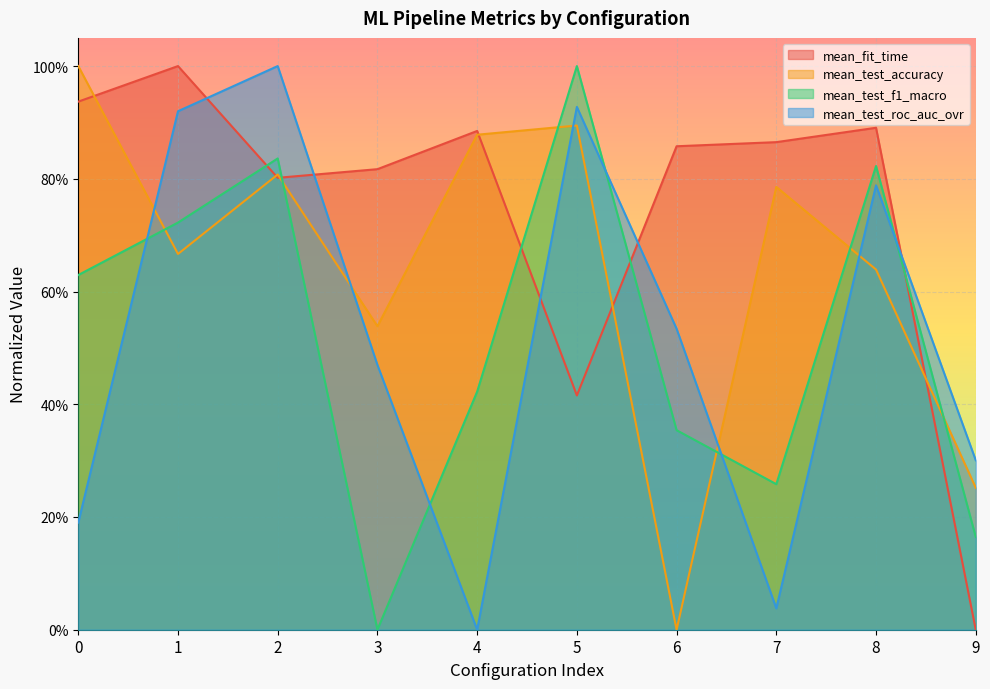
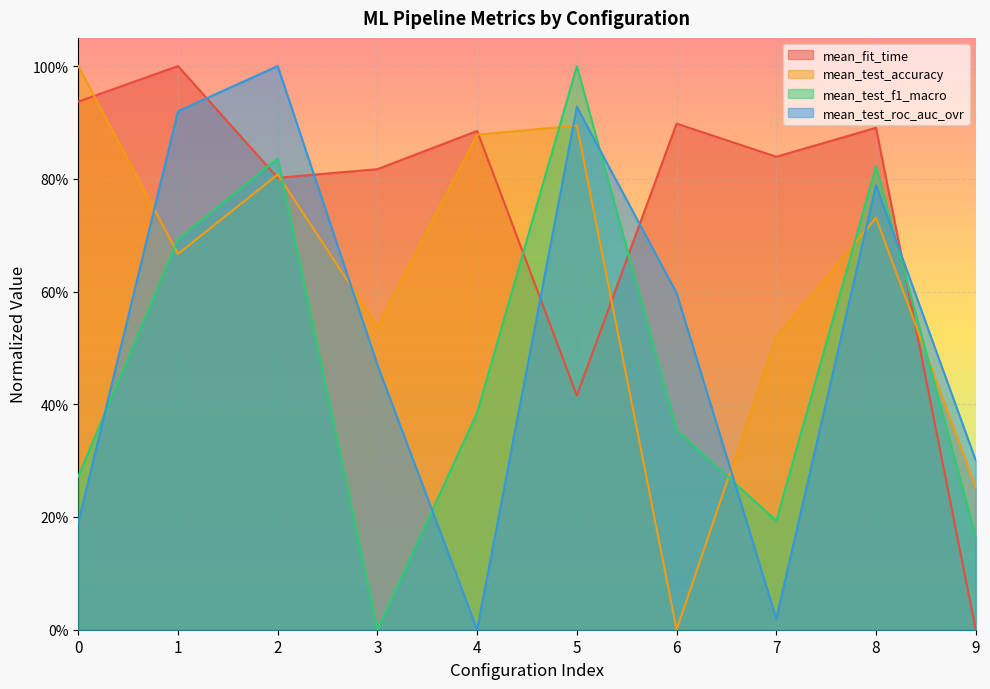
  {
    "mean_fit_time": {
      "0": "94%",
      "1": "100%",
      "2": "80%",
      "3": "82%",
      "4": "88%",
      "5": "42%",
-     "6": "86%",
-     "7": "87%",
+     "6": "90%",
+     "7": "84%",
      "8": "89%",
      "9": "0%"
    },
    "mean_test_accuracy": {
      "0": "100%",
      "1": "67%",
      "2": "81%",
      "3": "54%",
      "4": "88%",
      "5": "89%",
      "6": "0%",
-     "7": "79%",
-     "8": "64%",
+     "7": "52%",
+     "8": "73%",
      "9": "25%"
    },
    "mean_test_f1_macro": {
-     "0": "63%",
-     "1": "72%",
+     "0": "27%",
+     "1": "69%",
      "2": "84%",
      "3": "0%",
-     "4": "42%",
+     "4": "39%",
      "5": "100%",
      "6": "35%",
-     "7": "26%",
+     "7": "19%",
      "8": "82%",
      "9": "16%"
    },
    "mean_test_roc_auc_ovr": {
      "0": "19%",
      "1": "92%",
      "2": "100%",
      "3": "47%",
      "4": "0%",
      "5": "93%",
-     "6": "53%",
-     "7": "4%",
+     "6": "60%",
+     "7": "2%",
      "8": "79%",
      "9": "30%"
    }
  }
